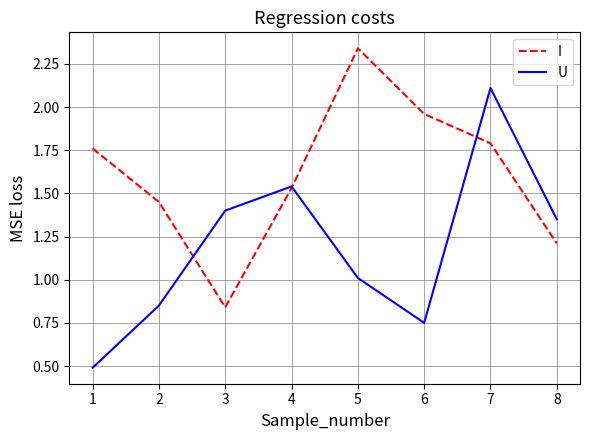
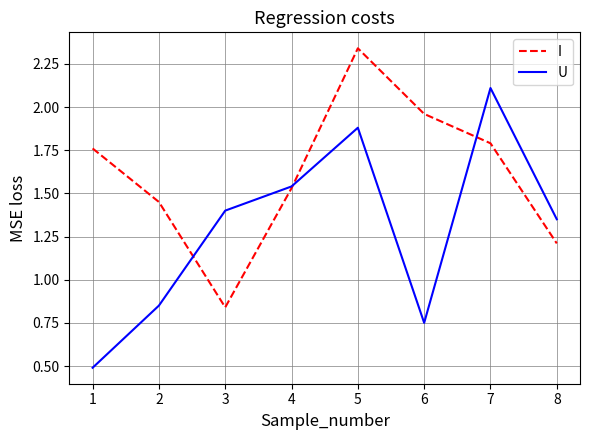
  {
    "I": {
      "1": 1.76,
      "2": 1.45,
      "3": 0.84,
      "5": 2.34,
      "6": 1.96,
      "7": 1.79,
      "8": 1.21
    },
    "U": {
      "1": 0.49,
      "2": 0.85,
      "3": 1.40,
-     "5": 1.01,
+     "5": 1.88,
      "6": 0.75,
      "7": 2.11,
      "8": 1.35
    }
  }
